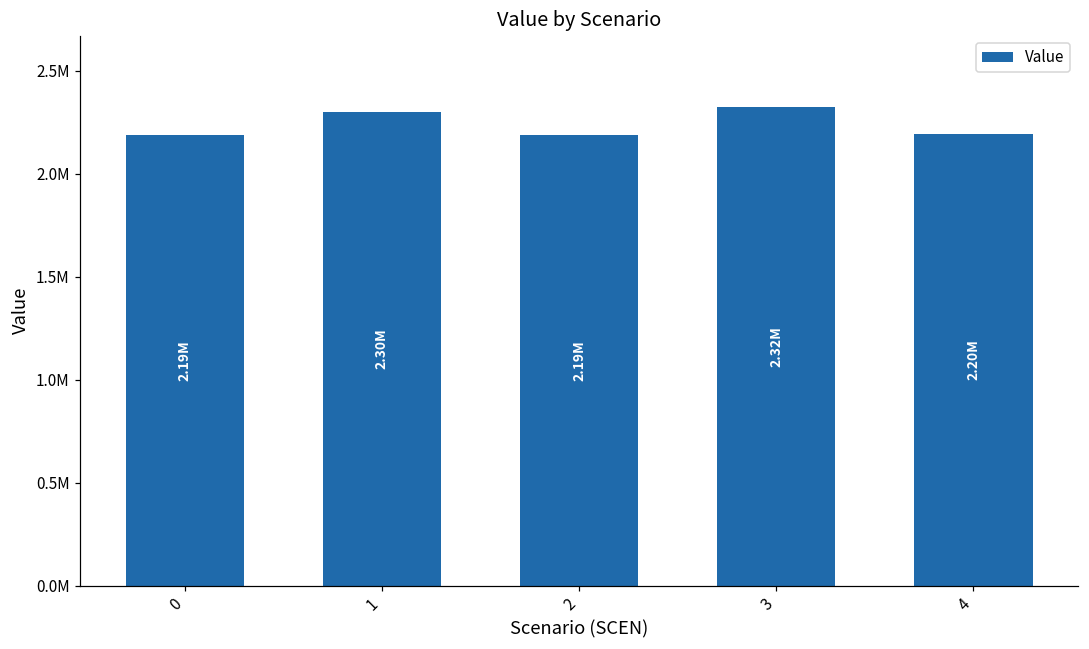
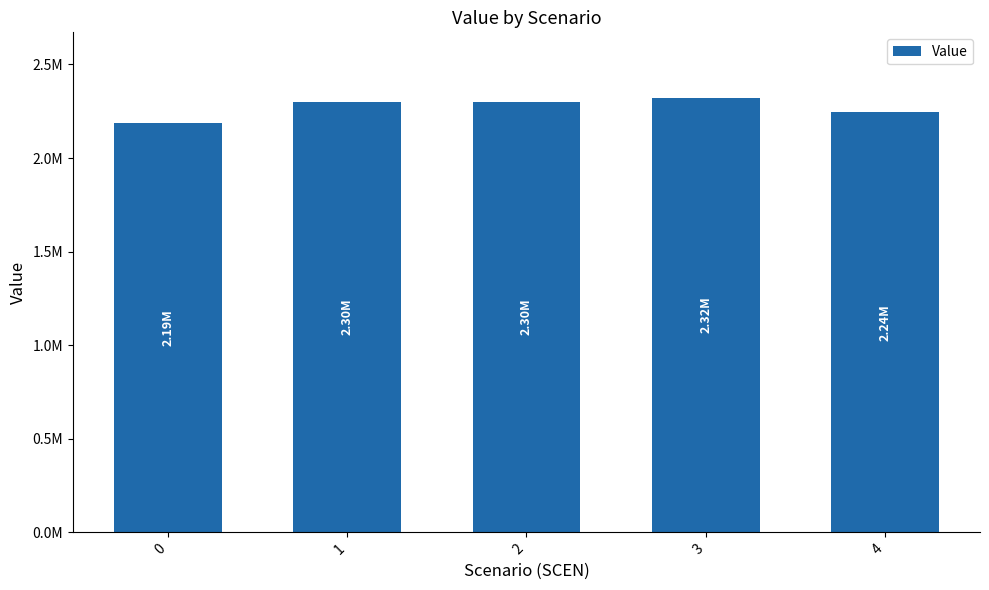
  {
    "0": "2.19M",
    "1": "2.30M",
-   "2": "2.19M",
+   "2": "2.30M",
    "3": "2.32M",
-   "4": "2.20M"
+   "4": "2.24M"
  }
